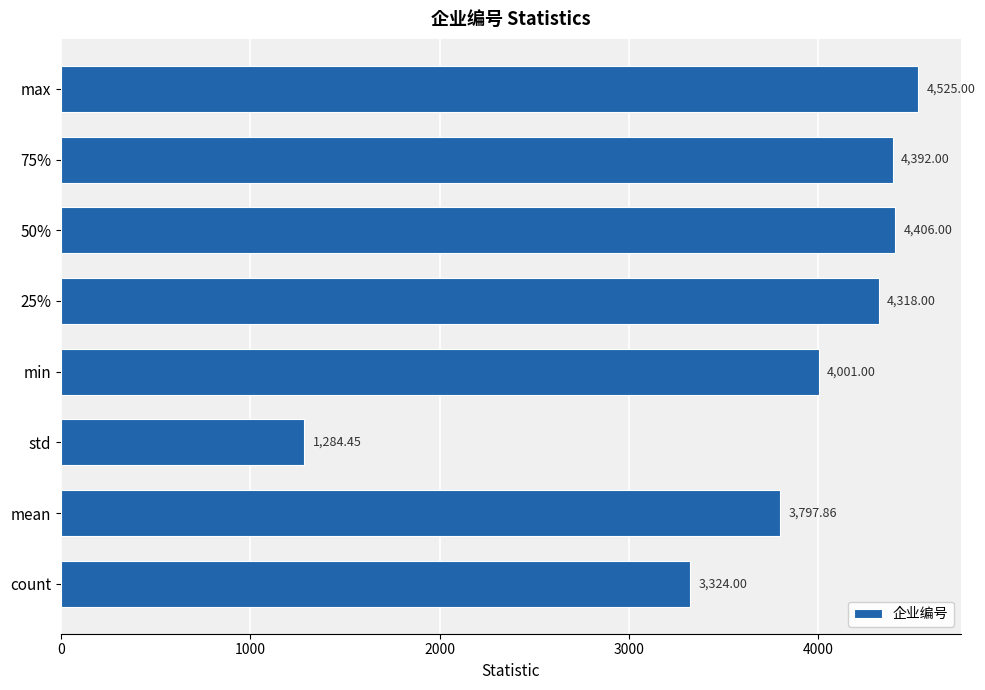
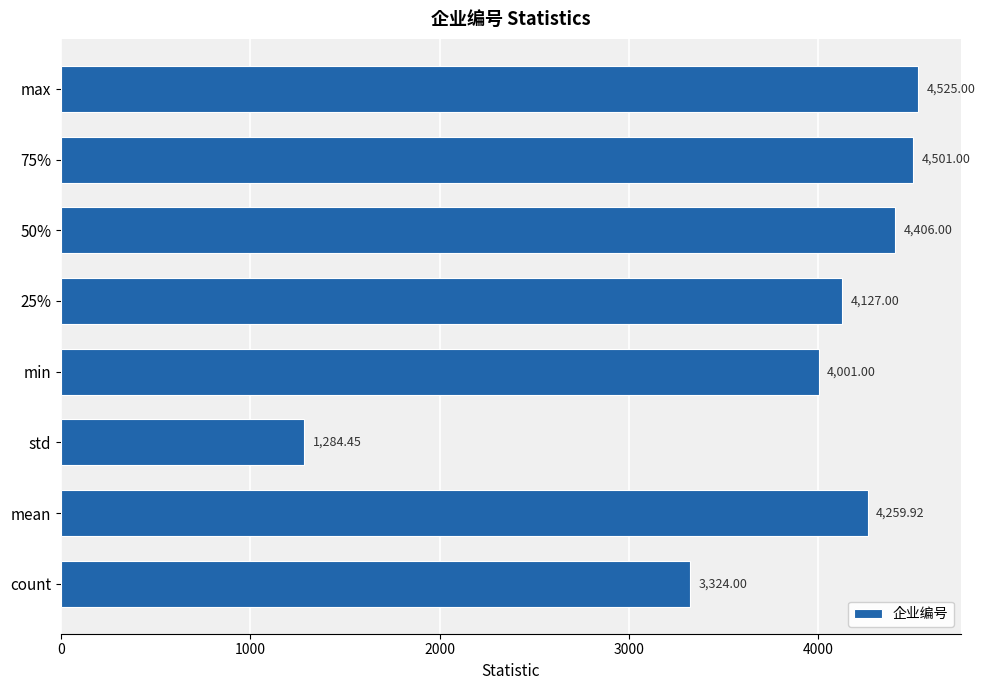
  {
    "max": "4,525.00",
-   "75%": "4,392.00",
+   "75%": "4,501.00",
    "50%": "4,406.00",
-   "25%": "4,318.00",
+   "25%": "4,127.00",
    "min": "4,001.00",
    "std": "1,284.45",
-   "mean": "3,797.86",
+   "mean": "4,259.92",
    "count": "3,324.00"
  }
